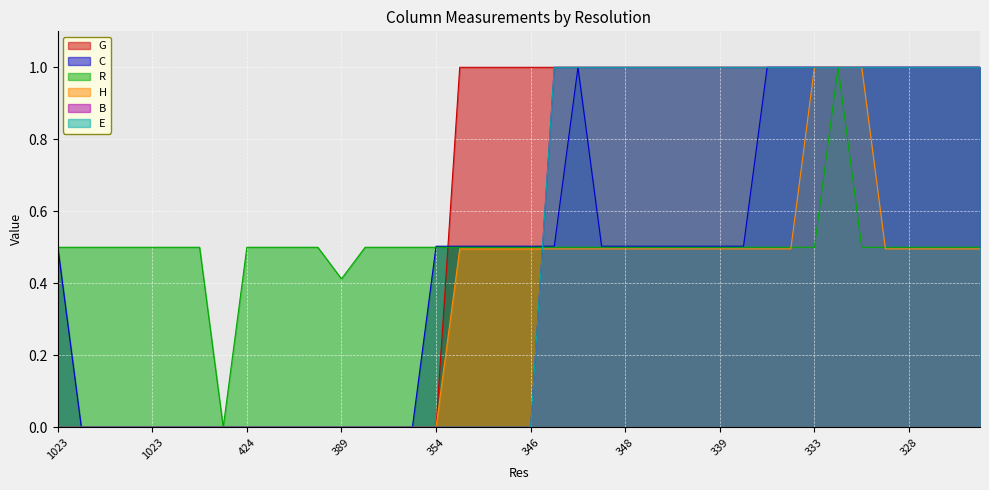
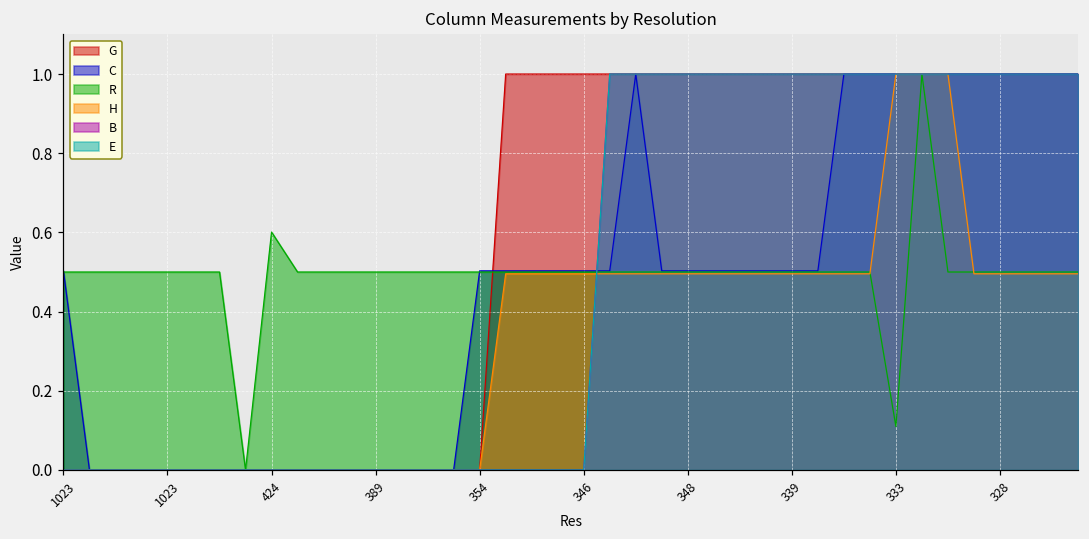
  {
    "R": {
-     "424": 0.50,
-     "389": 0.41,
-     "333": 0.50
+     "424": 0.60,
+     "389": 0.50,
+     "333": 0.11
    }
  }
